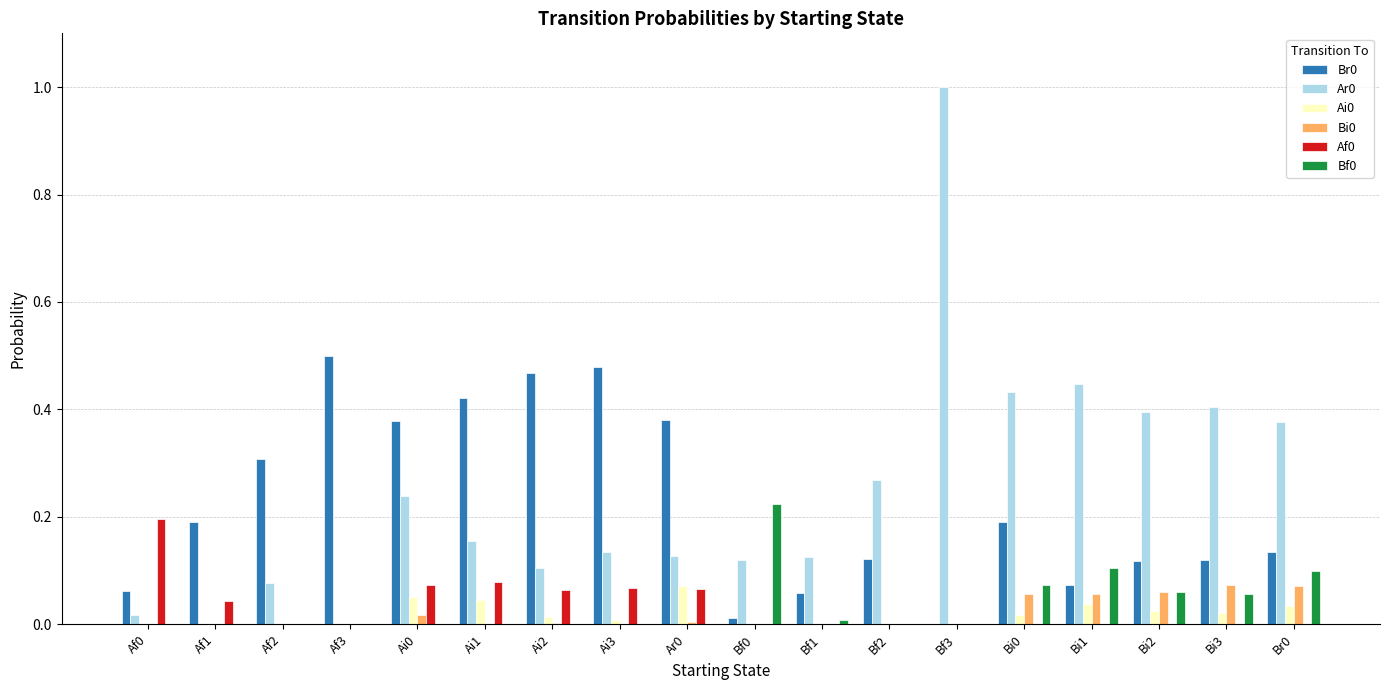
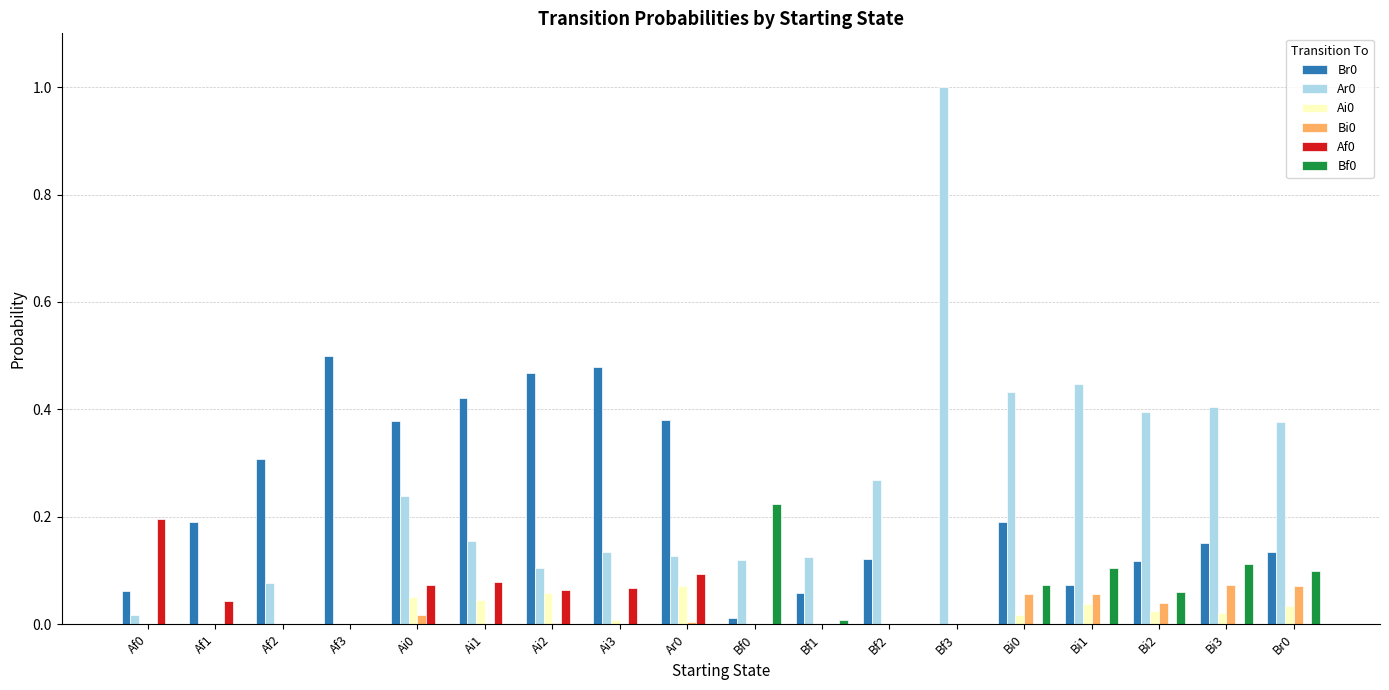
  {
    "Br0": {
      "Af0": 0.06,
      "Af1": 0.19,
      "Af2": 0.31,
      "Af3": 0.50,
      "Ai0": 0.38,
      "Ai1": 0.42,
      "Ai2": 0.47,
      "Ai3": 0.48,
      "Ar0": 0.38,
      "Bf0": 0.01,
      "Bf1": 0.06,
      "Bf2": 0.12,
      "Bf3": 0.00,
      "Bi0": 0.19,
      "Bi1": 0.07,
      "Bi2": 0.12,
-     "Bi3": 0.12,
+     "Bi3": 0.15,
      "Br0": 0.13
    },
    "Ar0": {
      "Af0": 0.02,
      "Af1": 0.00,
      "Af2": 0.08,
      "Af3": 0.00,
      "Ai0": 0.24,
      "Ai1": 0.16,
      "Ai2": 0.10,
      "Ai3": 0.14,
      "Ar0": 0.13,
      "Bf0": 0.12,
      "Bf1": 0.13,
      "Bf2": 0.27,
      "Bf3": 1.00,
      "Bi0": 0.43,
      "Bi1": 0.45,
      "Bi2": 0.39,
      "Bi3": 0.40,
      "Br0": 0.38
    },
    "Ai0": {
      "Af0": 0.00,
      "Af1": 0.00,
      "Af2": 0.00,
      "Af3": 0.00,
      "Ai0": 0.05,
      "Ai1": 0.05,
-     "Ai2": 0.01,
+     "Ai2": 0.06,
      "Ai3": 0.01,
      "Ar0": 0.07,
      "Bf0": 0.00,
      "Bf1": 0.00,
      "Bf2": 0.00,
      "Bf3": 0.00,
      "Bi0": 0.02,
      "Bi1": 0.04,
      "Bi2": 0.02,
      "Bi3": 0.02,
      "Br0": 0.03
    },
    "Bi0": {
      "Af0": 0.00,
      "Af1": 0.00,
      "Af2": 0.00,
      "Af3": 0.00,
      "Ai0": 0.02,
      "Ai1": 0.00,
      "Ai3": 0.00,
      "Bf0": 0.00,
      "Bf1": 0.00,
      "Bf2": 0.00,
      "Bf3": 0.00,
      "Bi0": 0.06,
      "Bi1": 0.06,
-     "Bi2": 0.06,
+     "Bi2": 0.04,
      "Bi3": 0.07,
      "Br0": 0.07
    },
    "Af0": {
      "Af0": 0.20,
      "Af1": 0.04,
      "Af2": 0.00,
      "Af3": 0.00,
      "Ai0": 0.07,
      "Ai1": 0.08,
      "Ai2": 0.06,
      "Ai3": 0.07,
-     "Ar0": 0.07,
+     "Ar0": 0.09,
      "Bf0": 0.00,
      "Bf1": 0.00,
      "Bf2": 0.00,
      "Bf3": 0.00,
      "Bi0": 0.00,
      "Bi1": 0.00,
      "Bi2": 0.00,
      "Bi3": 0.00,
      "Br0": 0.00
    },
    "Bf0": {
      "Af0": 0.00,
      "Af1": 0.00,
      "Af2": 0.00,
      "Af3": 0.00,
      "Ai0": 0.00,
      "Ai1": 0.00,
      "Ai2": 0.00,
      "Ai3": 0.00,
      "Ar0": 0.00,
      "Bf0": 0.22,
      "Bf1": 0.01,
      "Bf2": 0.00,
      "Bf3": 0.00,
      "Bi0": 0.07,
      "Bi1": 0.11,
      "Bi2": 0.06,
-     "Bi3": 0.06,
+     "Bi3": 0.11,
      "Br0": 0.10
    }
  }
